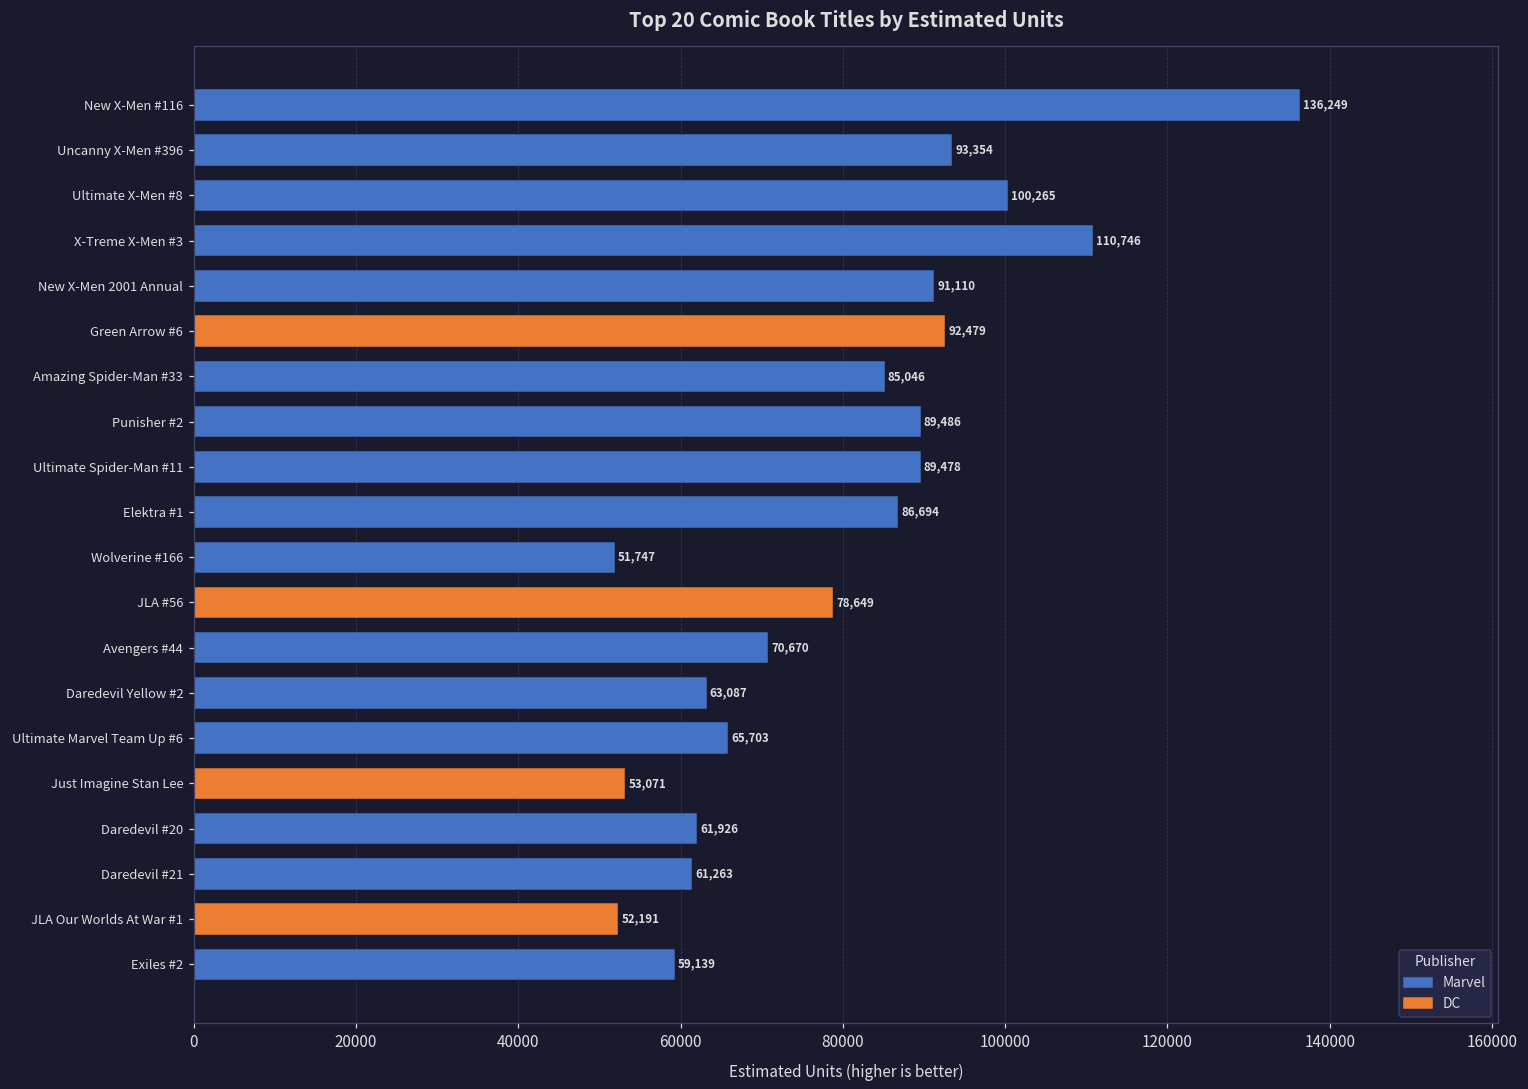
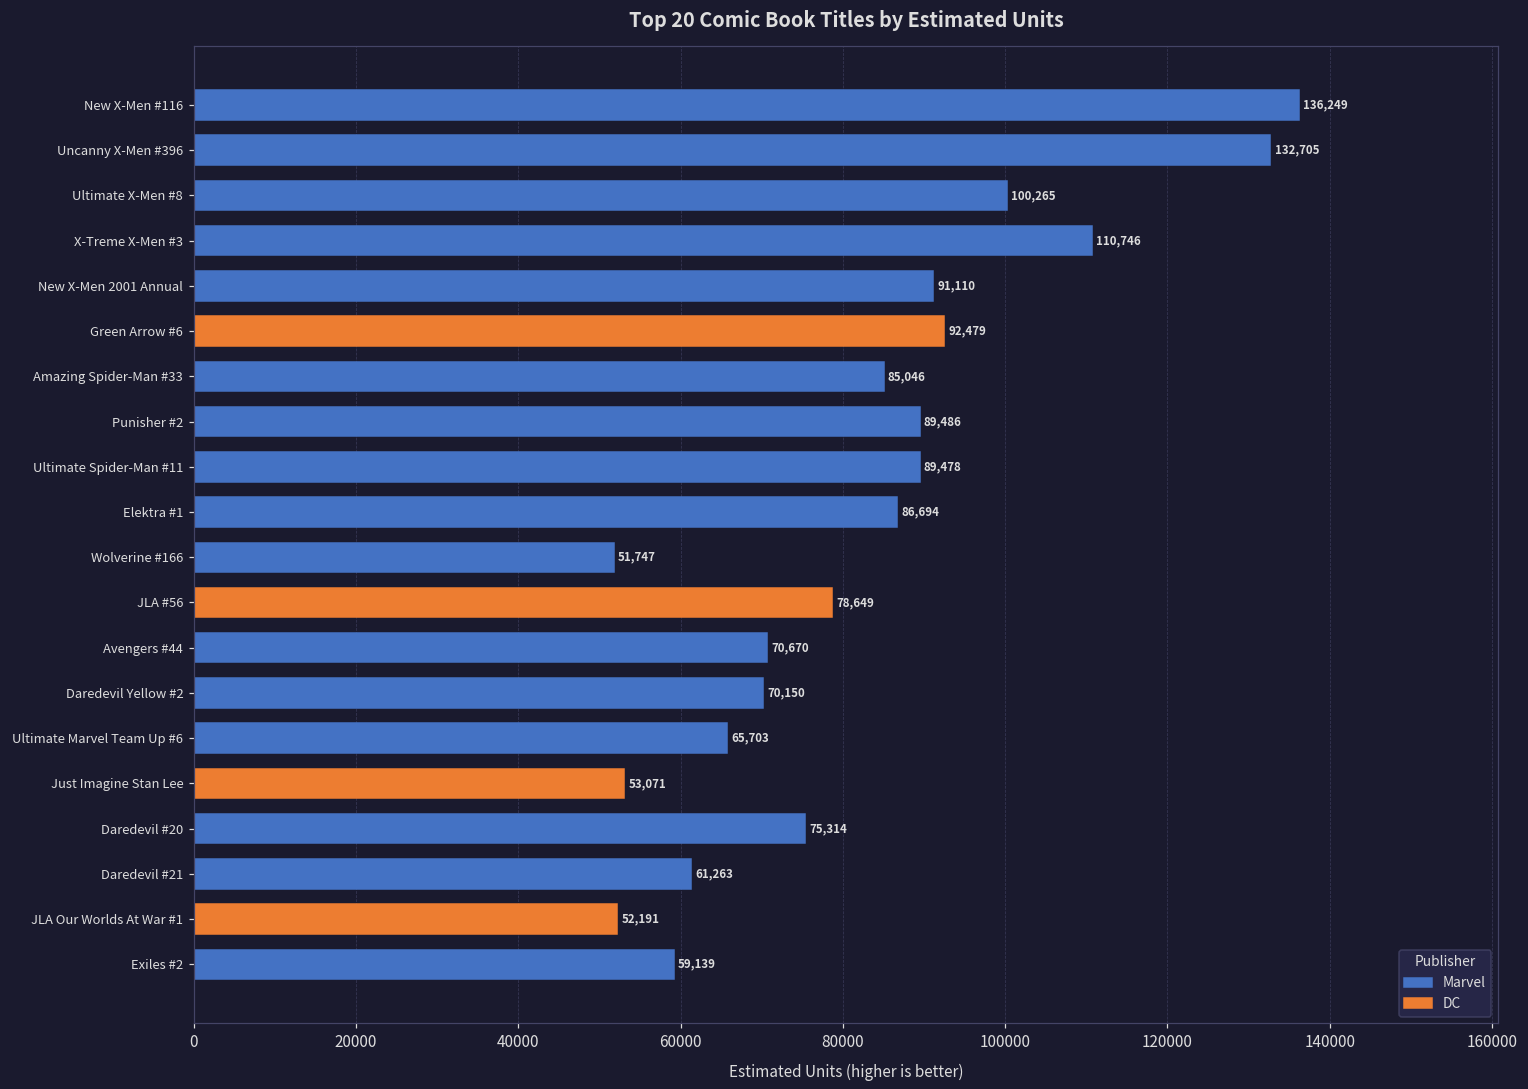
  {
    "New X-Men #116": "136,249",
-   "Uncanny X-Men #396": "93,354",
+   "Uncanny X-Men #396": "132,705",
    "Ultimate X-Men #8": "100,265",
    "X-Treme X-Men #3": "110,746",
    "New X-Men 2001 Annual": "91,110",
    "Green Arrow #6": "92,479",
    "Amazing Spider-Man #33": "85,046",
    "Punisher #2": "89,486",
    "Ultimate Spider-Man #11": "89,478",
    "Elektra #1": "86,694",
    "Wolverine #166": "51,747",
    "JLA #56": "78,649",
    "Avengers #44": "70,670",
-   "Daredevil Yellow #2": "63,087",
+   "Daredevil Yellow #2": "70,150",
    "Ultimate Marvel Team Up #6": "65,703",
    "Just Imagine Stan Lee": "53,071",
-   "Daredevil #20": "61,926",
+   "Daredevil #20": "75,314",
    "Daredevil #21": "61,263",
    "JLA Our Worlds At War #1": "52,191",
    "Exiles #2": "59,139"
  }
